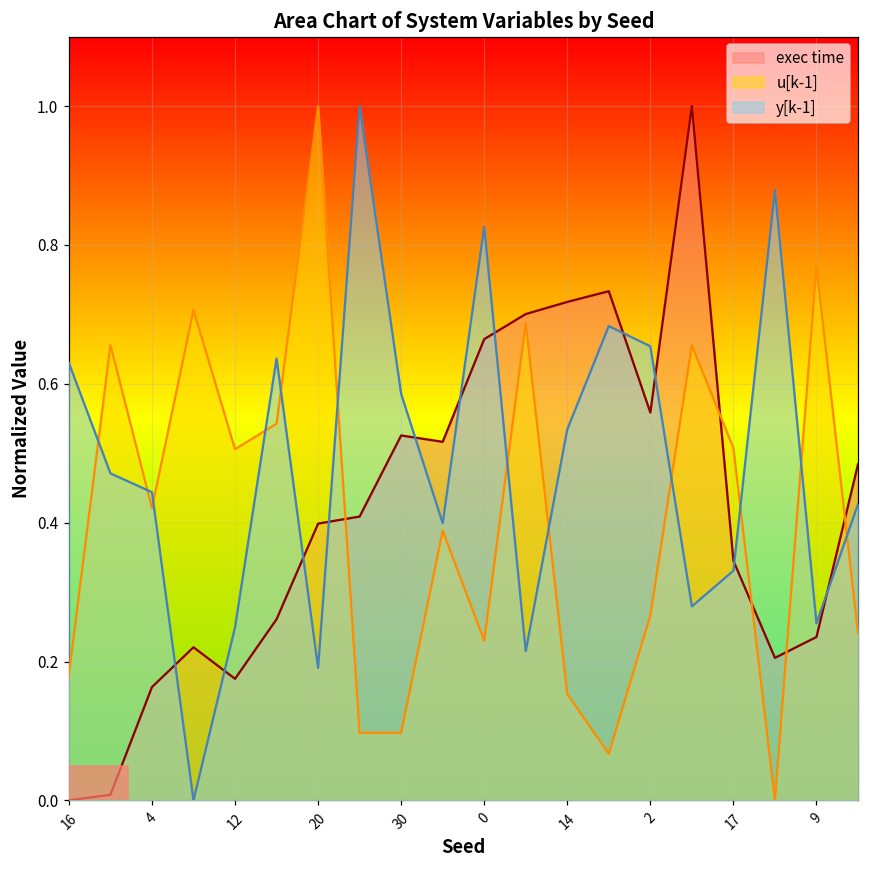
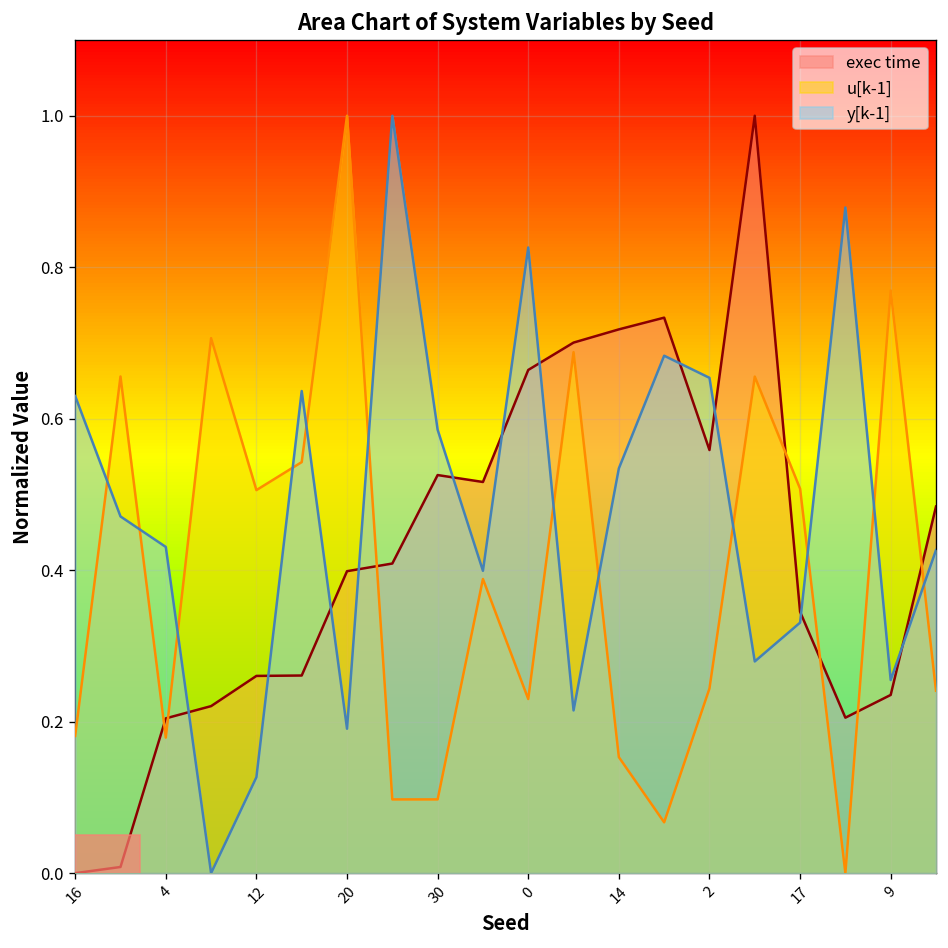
  {
    "exec time": {
-     "4": 0.16,
-     "12": 0.18,
+     "4": 0.20,
+     "12": 0.26,
      "20": 0.40,
      "30": 0.53,
      "0": 0.66,
      "14": 0.72,
      "2": 0.56
    },
    "u[k-1]": {
      "16": 0.18,
-     "4": 0.42,
+     "4": 0.18,
      "12": 0.51,
      "20": 1.00,
      "30": 0.10,
      "0": 0.23,
      "14": 0.15,
-     "2": 0.27
+     "2": 0.24
    },
    "y[k-1]": {
      "16": 0.63,
-     "4": 0.44,
-     "12": 0.25,
+     "4": 0.43,
+     "12": 0.13,
      "20": 0.19,
      "30": 0.59,
      "0": 0.83,
      "14": 0.53,
      "2": 0.65
    }
  }
